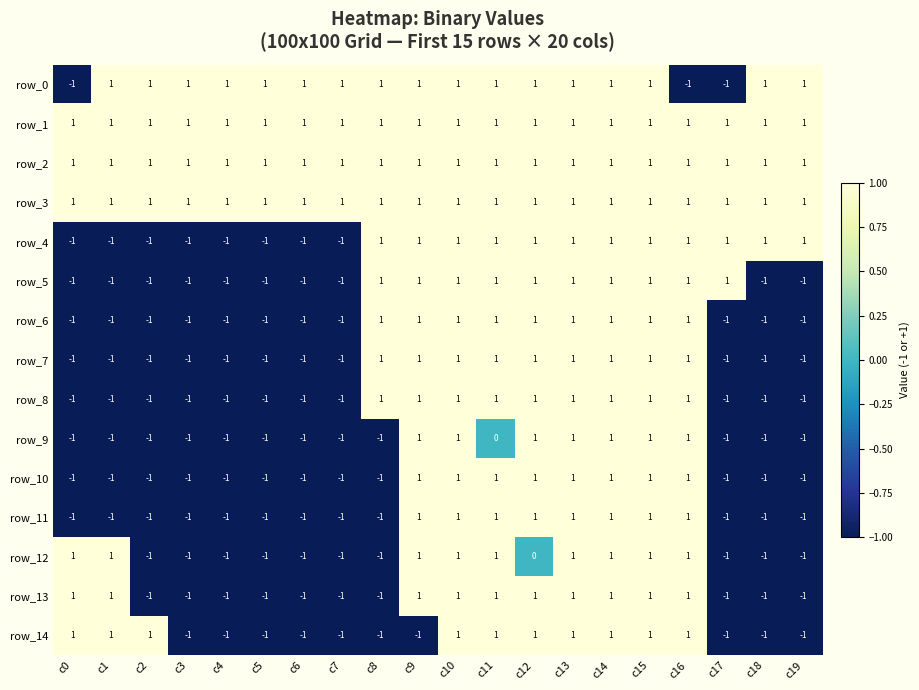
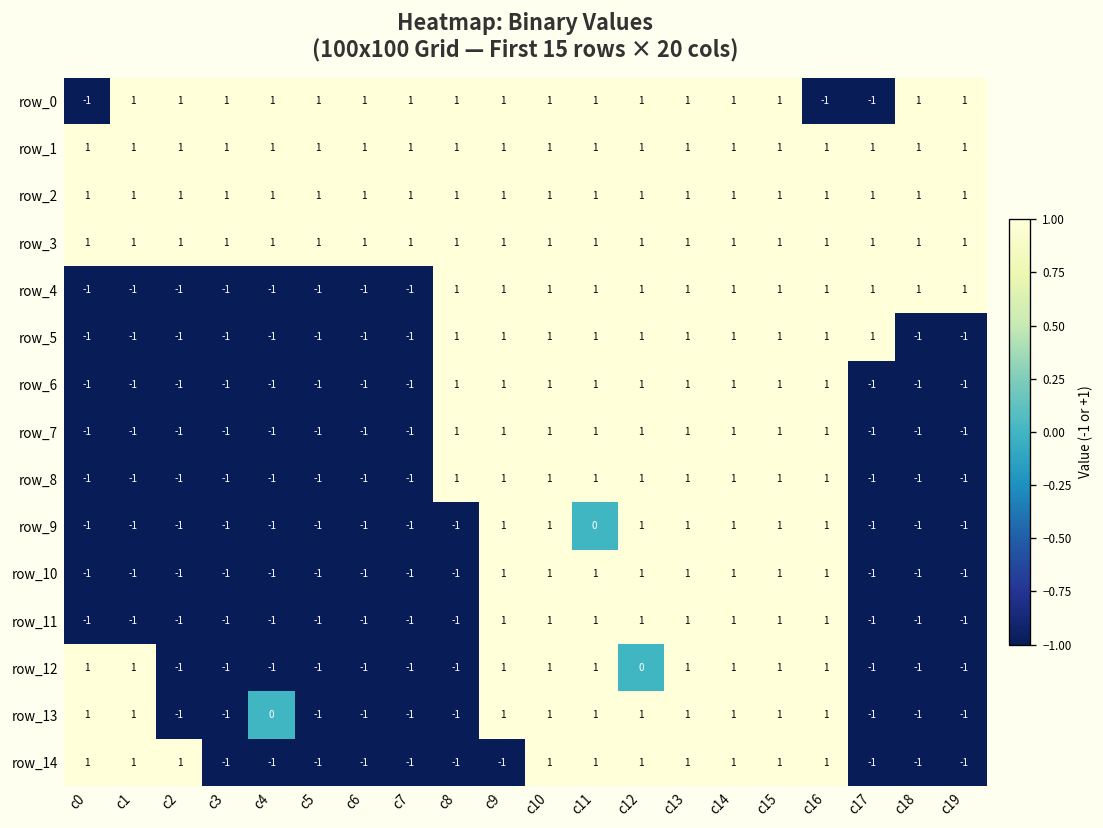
  {
    "row_13": {
      "c0": 1,
      "c1": 1,
      "c2": -1,
      "c3": -1,
-     "c4": -1,
+     "c4": 0,
      "c5": -1,
      "c6": -1,
      "c7": -1,
      "c8": -1,
      "c9": 1,
      "c10": 1,
      "c11": 1,
      "c12": 1,
      "c13": 1,
      "c14": 1,
      "c15": 1,
      "c16": 1,
      "c17": -1,
      "c18": -1,
      "c19": -1
    }
  }
